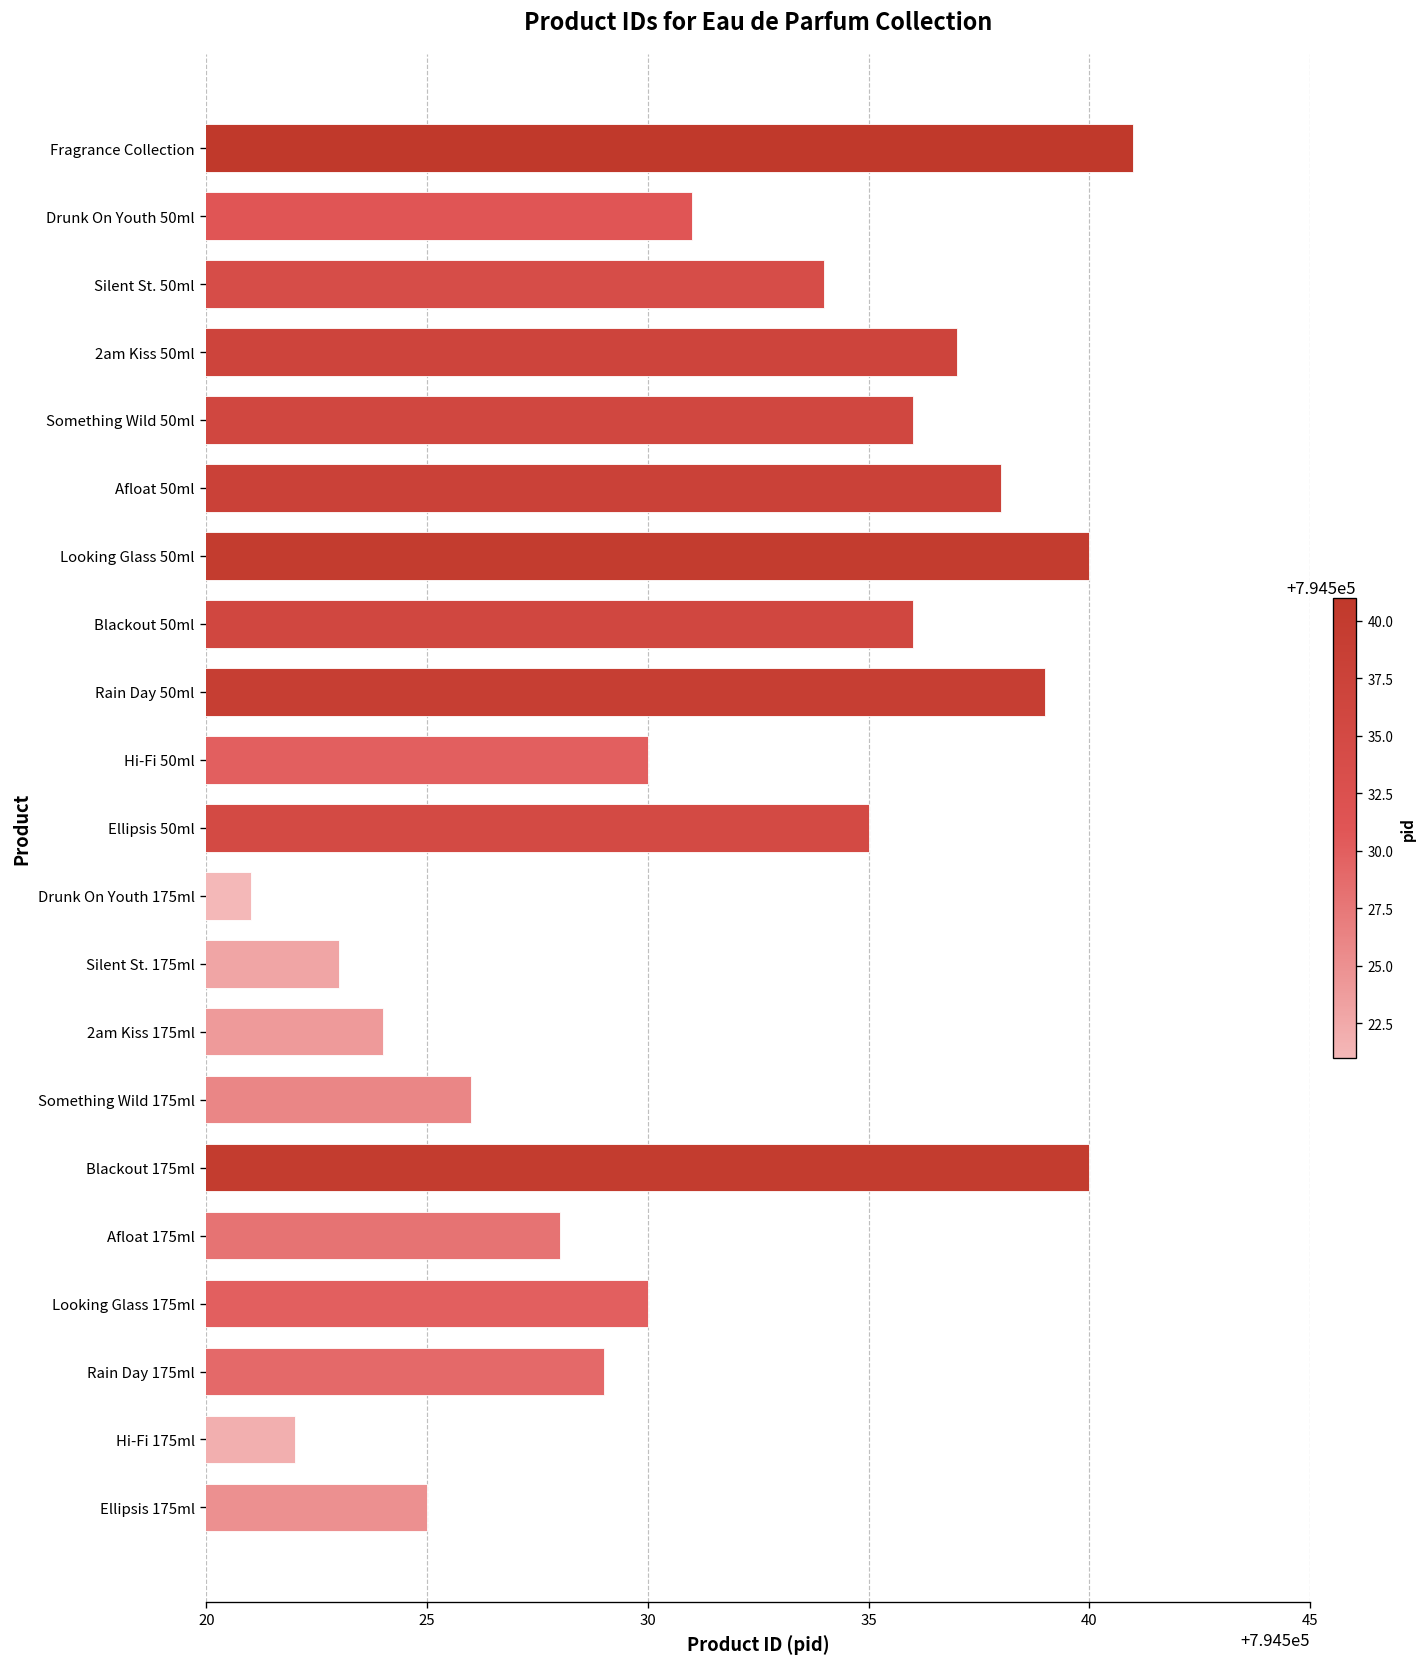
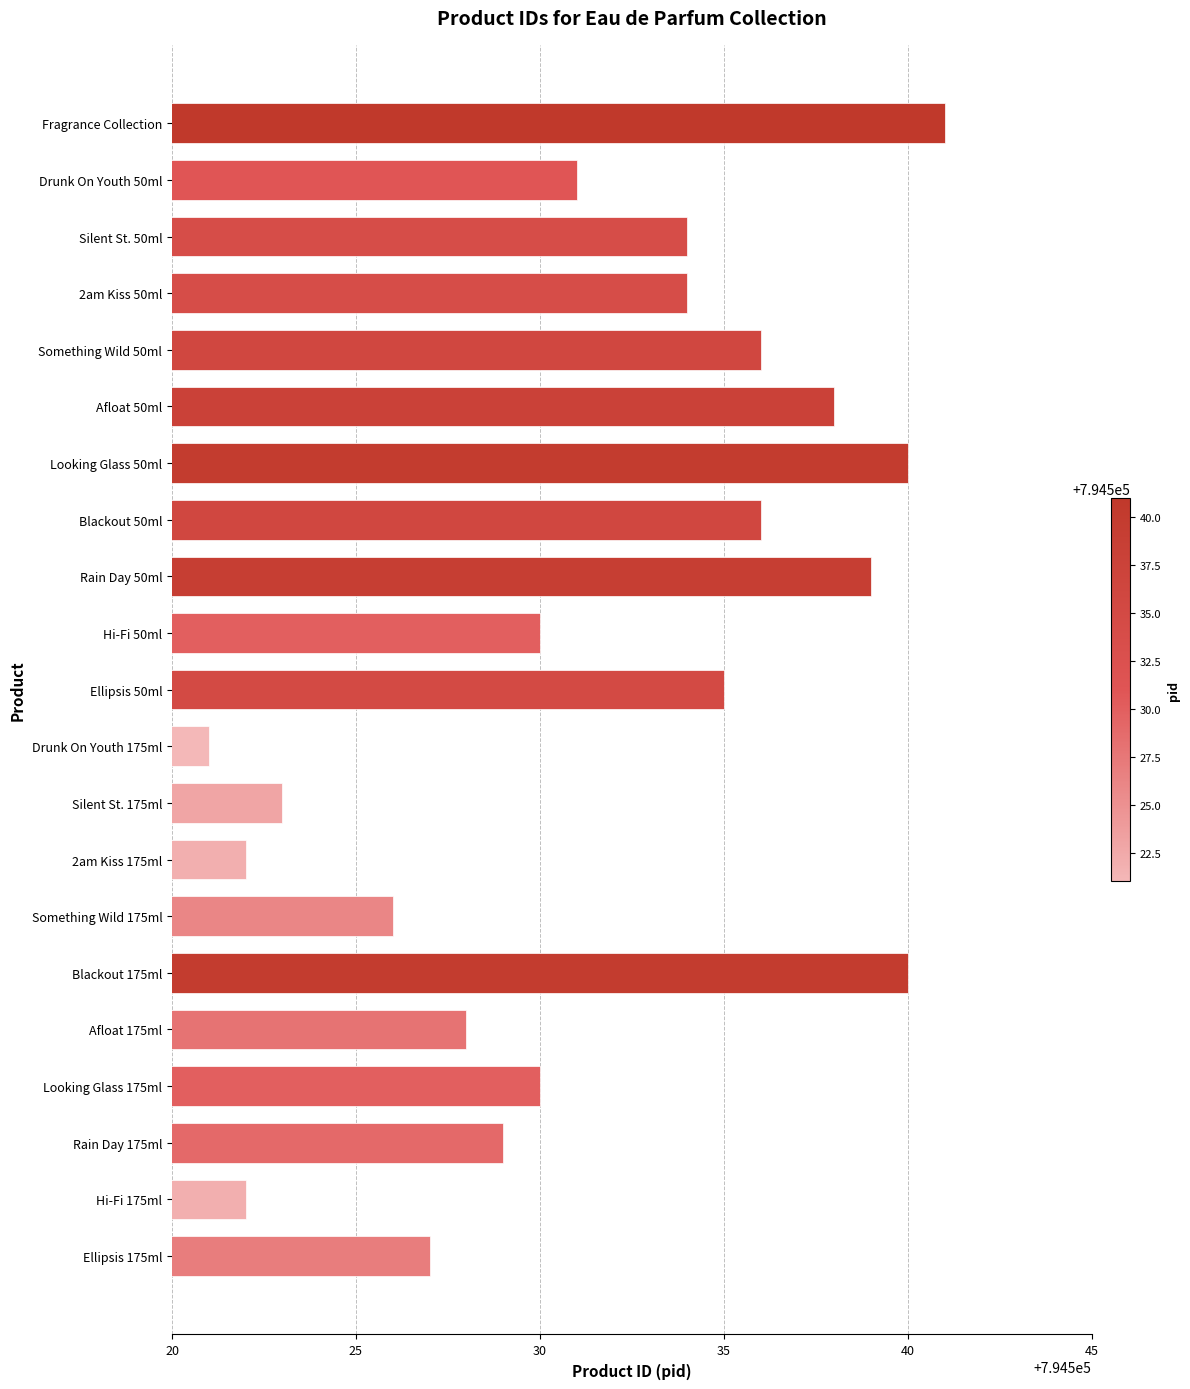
  {
    "Fragrance Collection": 794541,
    "Drunk On Youth 50ml": 794531,
    "Silent St. 50ml": 794534,
-   "2am Kiss 50ml": 794537,
+   "2am Kiss 50ml": 794534,
    "Something Wild 50ml": 794536,
    "Afloat 50ml": 794538,
    "Looking Glass 50ml": 794540,
    "Blackout 50ml": 794536,
    "Rain Day 50ml": 794539,
    "Hi-Fi 50ml": 794530,
    "Ellipsis 50ml": 794535,
    "Drunk On Youth 175ml": 794521,
    "Silent St. 175ml": 794523,
-   "2am Kiss 175ml": 794524,
+   "2am Kiss 175ml": 794522,
    "Something Wild 175ml": 794526,
    "Blackout 175ml": 794540,
    "Afloat 175ml": 794528,
    "Looking Glass 175ml": 794530,
    "Rain Day 175ml": 794529,
    "Hi-Fi 175ml": 794522,
-   "Ellipsis 175ml": 794525
+   "Ellipsis 175ml": 794527
  }
